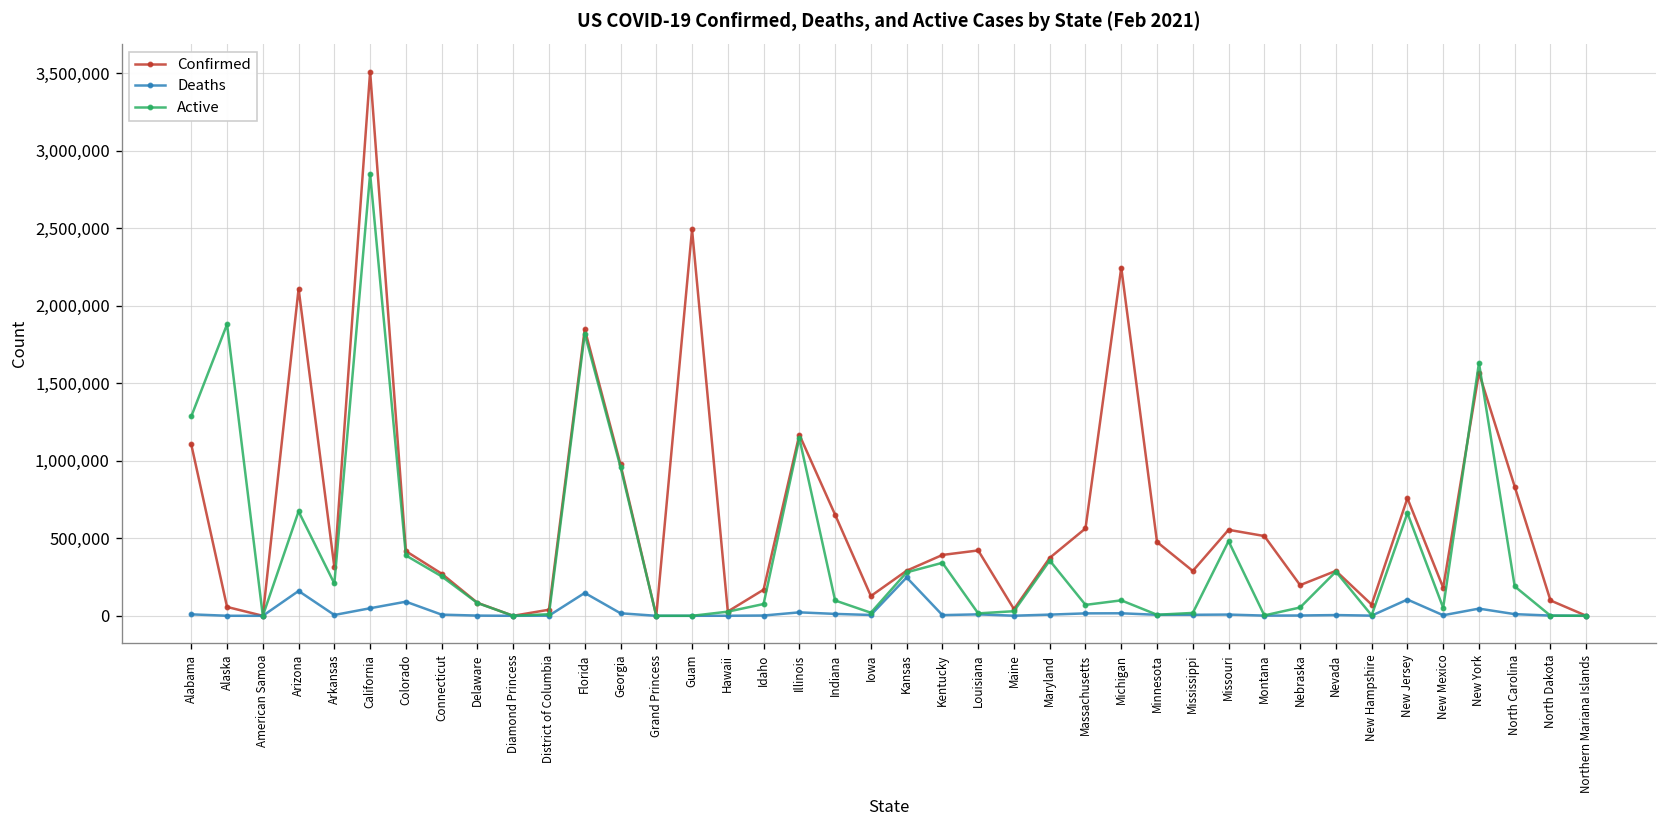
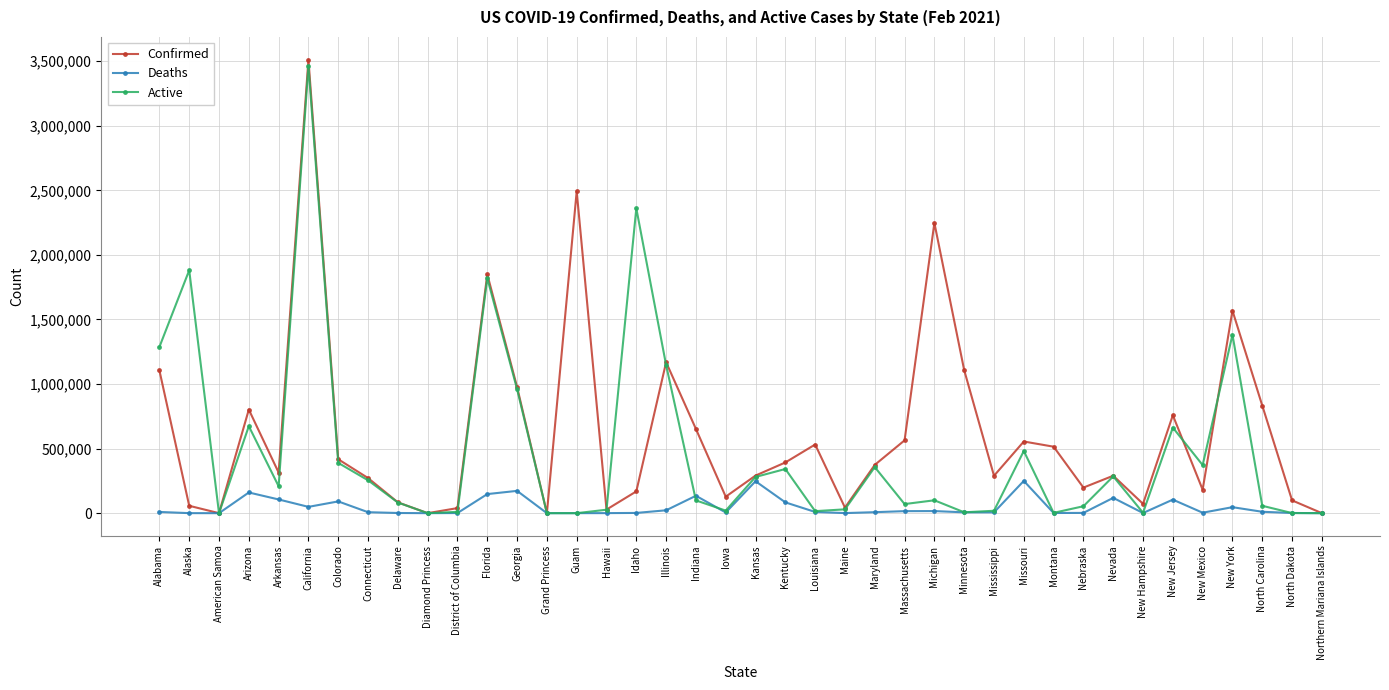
  {
    "Confirmed": {
      "Alabama": "1,110,000",
      "Alaska": "60,000",
-     "Arizona": "2,110,000",
+     "Arizona": "800,000",
      "Arkansas": "310,000",
      "California": "3,510,000",
      "Colorado": "420,000",
      "District of Columbia": "40,000",
      "Florida": "1,850,000",
      "Guam": "2,490,000",
      "Idaho": "170,000",
      "Illinois": "1,170,000",
      "Indiana": "650,000",
      "Iowa": "130,000",
      "Kentucky": "390,000",
-     "Louisiana": "420,000",
+     "Louisiana": "530,000",
      "Massachusetts": "560,000",
      "Michigan": "2,250,000",
-     "Minnesota": "480,000",
+     "Minnesota": "1,110,000",
      "Mississippi": "290,000",
      "Missouri": "550,000",
      "Montana": "510,000",
      "Nebraska": "200,000",
      "New Hampshire": "70,000",
      "New Jersey": "760,000",
      "New Mexico": "180,000",
      "New York": "1,570,000",
      "North Carolina": "830,000",
      "North Dakota": "100,000"
    },
    "Deaths": {
      "Alabama": "10,000",
      "Alaska": "0",
      "Arizona": "160,000",
-     "Arkansas": "10,000",
+     "Arkansas": "110,000",
      "California": "50,000",
      "Colorado": "90,000",
      "Connecticut": "10,000",
      "Delaware": "0",
      "Florida": "150,000",
-     "Georgia": "20,000",
+     "Georgia": "170,000",
      "Hawaii": "0",
      "Idaho": "0",
      "Illinois": "20,000",
-     "Indiana": "10,000",
+     "Indiana": "130,000",
      "Kansas": "250,000",
-     "Kentucky": "0",
+     "Kentucky": "80,000",
      "Maine": "0",
      "Maryland": "10,000",
      "Massachusetts": "20,000",
      "Michigan": "20,000",
-     "Missouri": "10,000",
+     "Missouri": "250,000",
      "Nebraska": "0",
-     "Nevada": "0",
+     "Nevada": "120,000",
      "New Jersey": "100,000",
      "New Mexico": "0",
      "New York": "50,000",
      "North Carolina": "10,000"
    },
    "Active": {
      "Alabama": "1,290,000",
      "Alaska": "1,880,000",
      "Arizona": "670,000",
      "Arkansas": "210,000",
-     "California": "2,850,000",
+     "California": "3,460,000",
      "Colorado": "390,000",
      "Florida": "1,820,000",
-     "Idaho": "80,000",
+     "Idaho": "2,360,000",
      "Illinois": "1,150,000",
      "Indiana": "100,000",
      "Kentucky": "340,000",
      "Massachusetts": "70,000",
      "Michigan": "100,000",
      "Missouri": "480,000",
      "Nebraska": "50,000",
      "New Jersey": "660,000",
-     "New Mexico": "50,000",
-     "New York": "1,630,000",
-     "North Carolina": "190,000"
+     "New Mexico": "370,000",
+     "New York": "1,380,000",
+     "North Carolina": "60,000"
    }
  }
